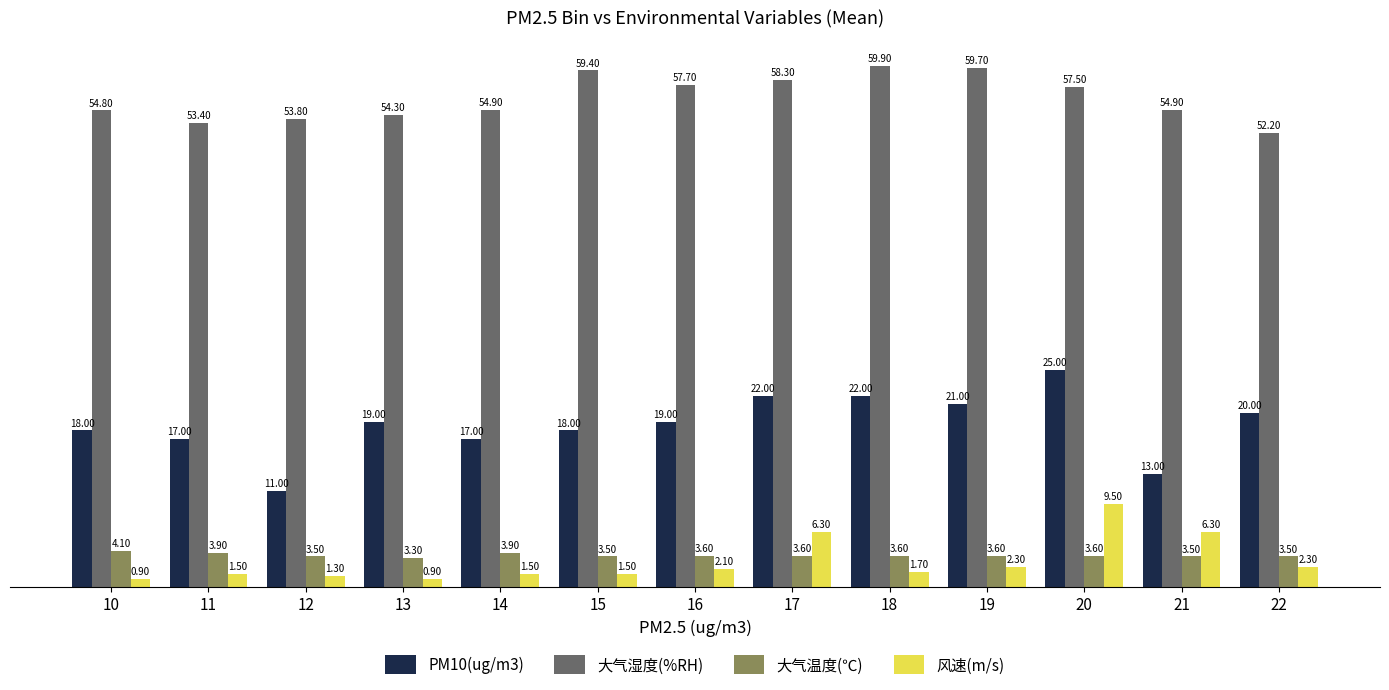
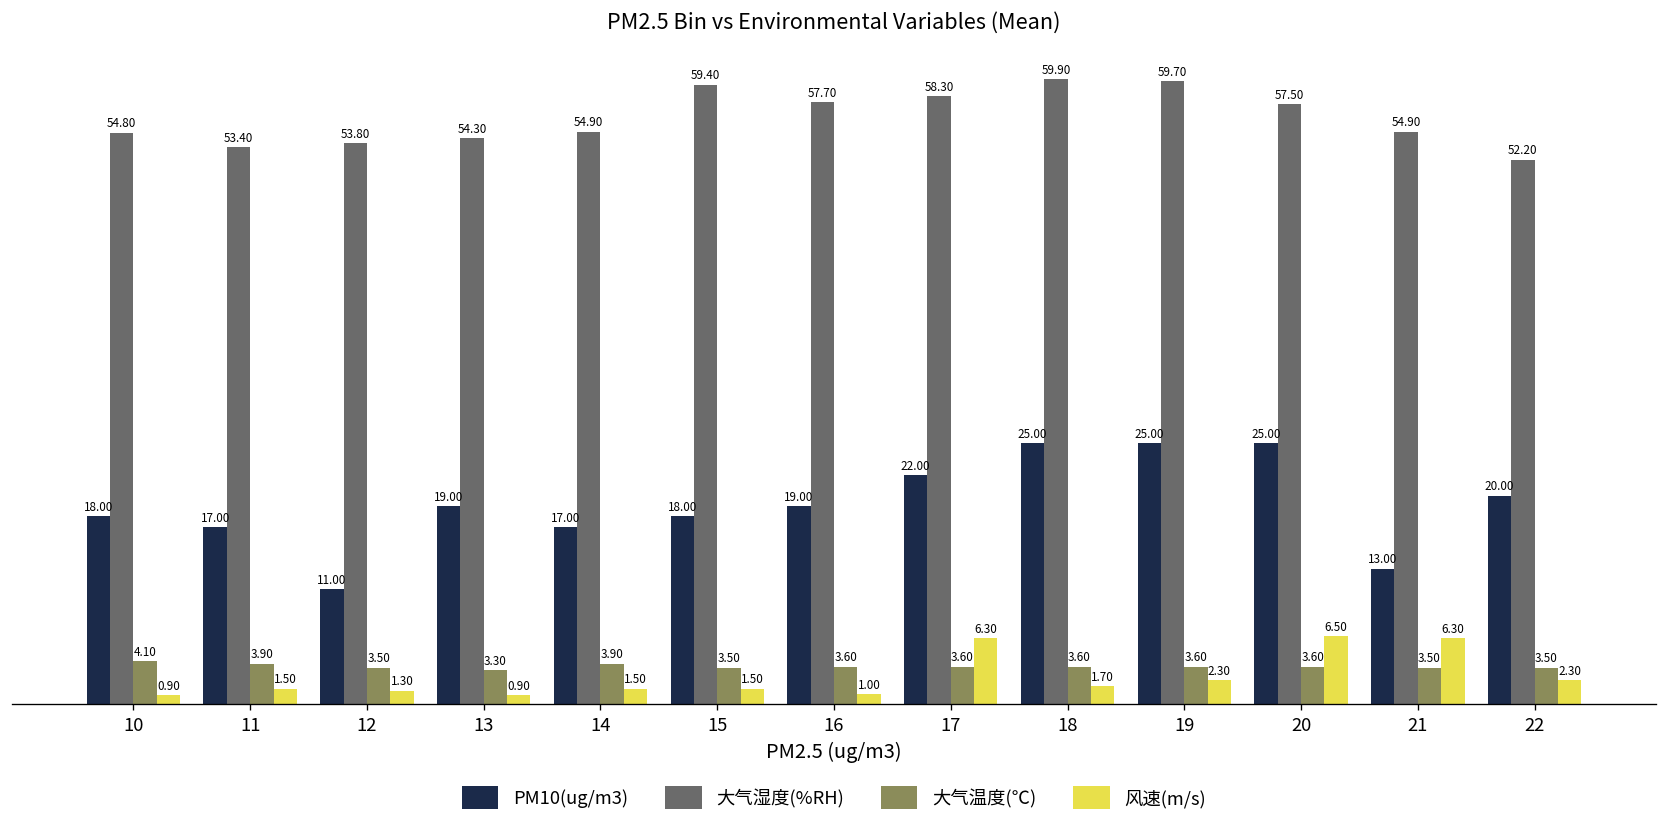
  {
    "PM10(ug/m3)": {
      "10": 18.00,
      "11": 17.00,
      "12": 11.00,
      "13": 19.00,
      "14": 17.00,
      "15": 18.00,
      "16": 19.00,
      "17": 22.00,
-     "18": 22.00,
-     "19": 21.00,
+     "18": 25.00,
+     "19": 25.00,
      "20": 25.00,
      "21": 13.00,
      "22": 20.00
    },
    "风速(m/s)": {
      "10": 0.90,
      "11": 1.50,
      "12": 1.30,
      "13": 0.90,
      "14": 1.50,
      "15": 1.50,
-     "16": 2.10,
+     "16": 1.00,
      "17": 6.30,
      "18": 1.70,
      "19": 2.30,
-     "20": 9.50,
+     "20": 6.50,
      "21": 6.30,
      "22": 2.30
    }
  }
